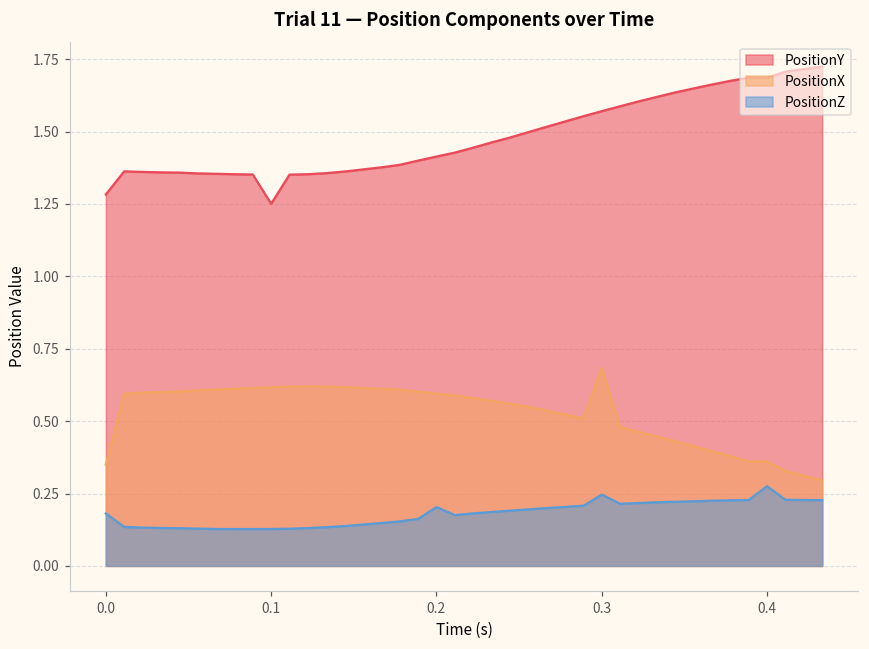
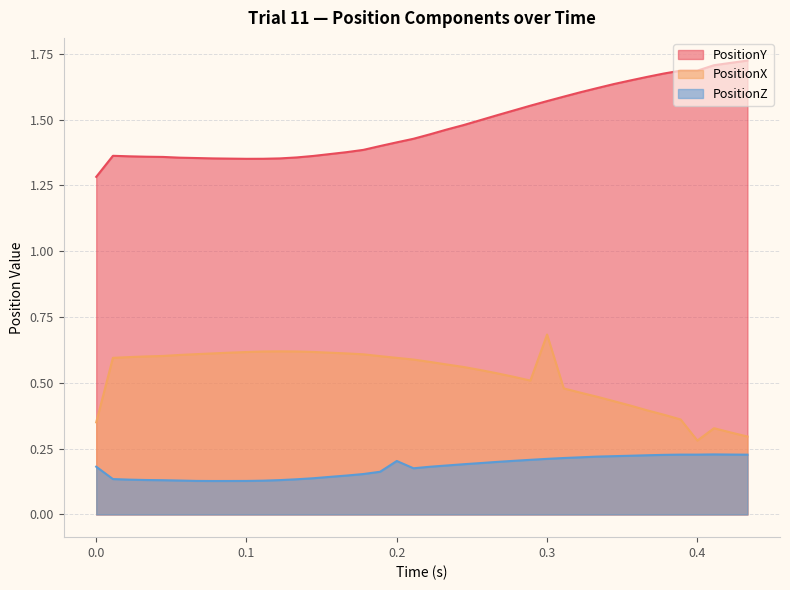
  {
    "PositionY": {
      "0.0": 1.28,
-     "0.1": 1.25,
+     "0.1": 1.35,
      "0.2": 1.41,
      "0.3": 1.57
    },
    "PositionX": {
      "0.0": 0.35,
      "0.1": 0.62,
      "0.2": 0.59,
      "0.3": 0.68,
-     "0.4": 0.36
+     "0.4": 0.28
    },
    "PositionZ": {
      "0.0": 0.18,
      "0.1": 0.13,
      "0.2": 0.20,
-     "0.3": 0.25,
-     "0.4": 0.28
+     "0.3": 0.21,
+     "0.4": 0.23
    }
  }
